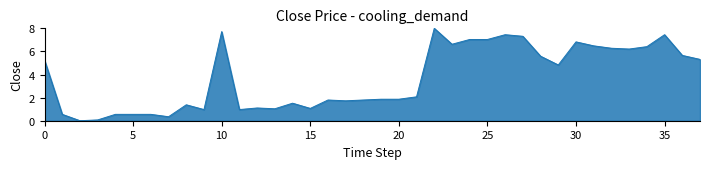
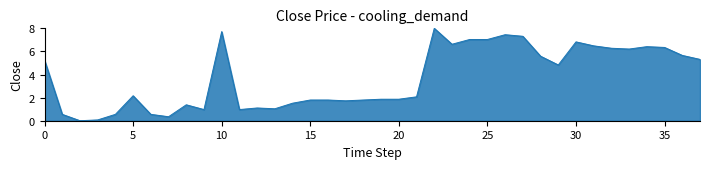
  {
    "0": 5.2,
-   "5": 0.6,
+   "5": 2.2,
    "10": 7.7,
-   "15": 1.1,
+   "15": 1.8,
    "20": 1.9,
    "25": 7.0,
    "30": 6.8,
-   "35": 7.4
+   "35": 6.3
  }
